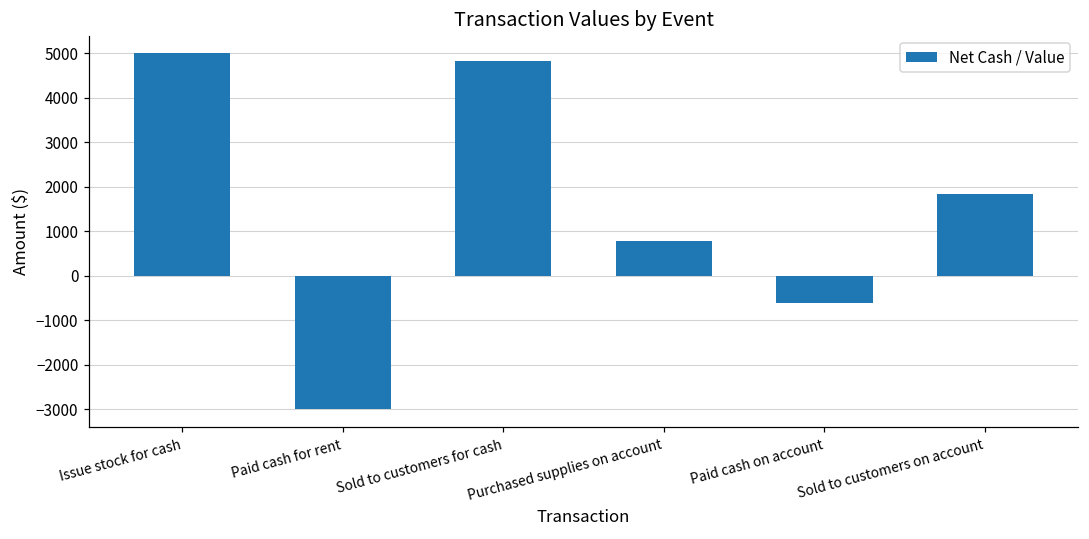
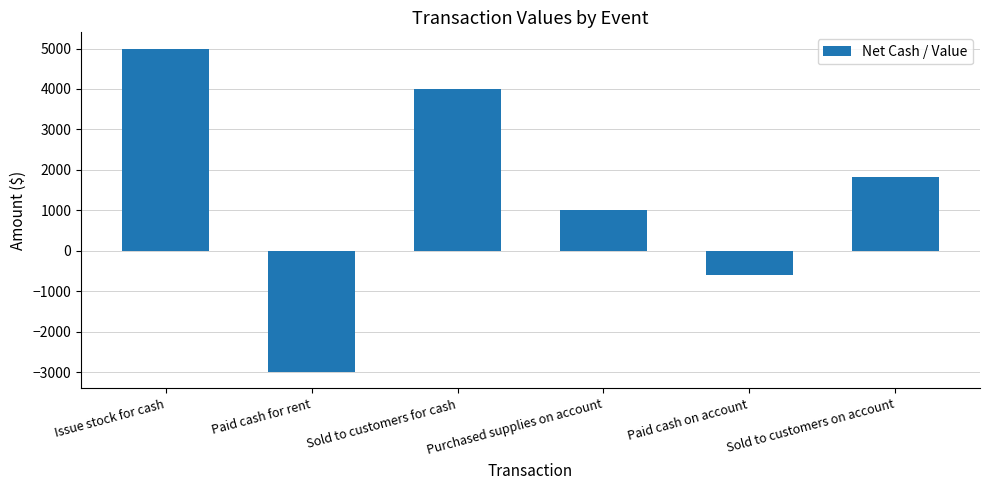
  {
    "Issue stock for cash": 5000,
    "Paid cash for rent": -3000,
-   "Sold to customers for cash": 4800,
-   "Purchased supplies on account": 800,
+   "Sold to customers for cash": 4000,
+   "Purchased supplies on account": 1000,
    "Paid cash on account": -600,
    "Sold to customers on account": 1800
  }
